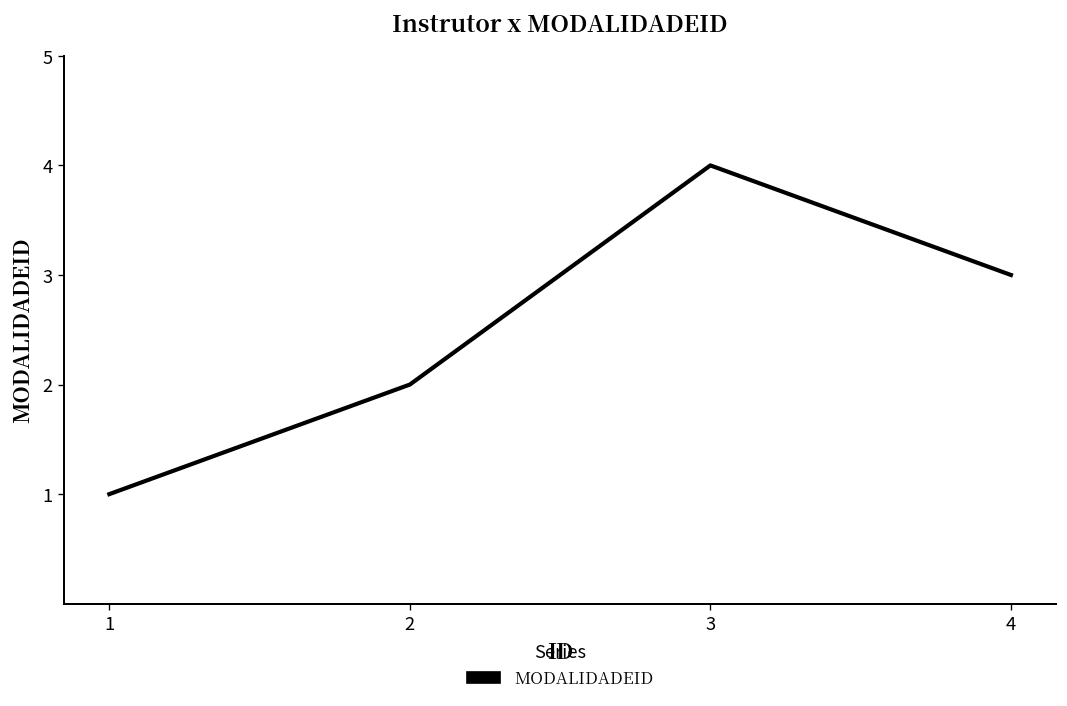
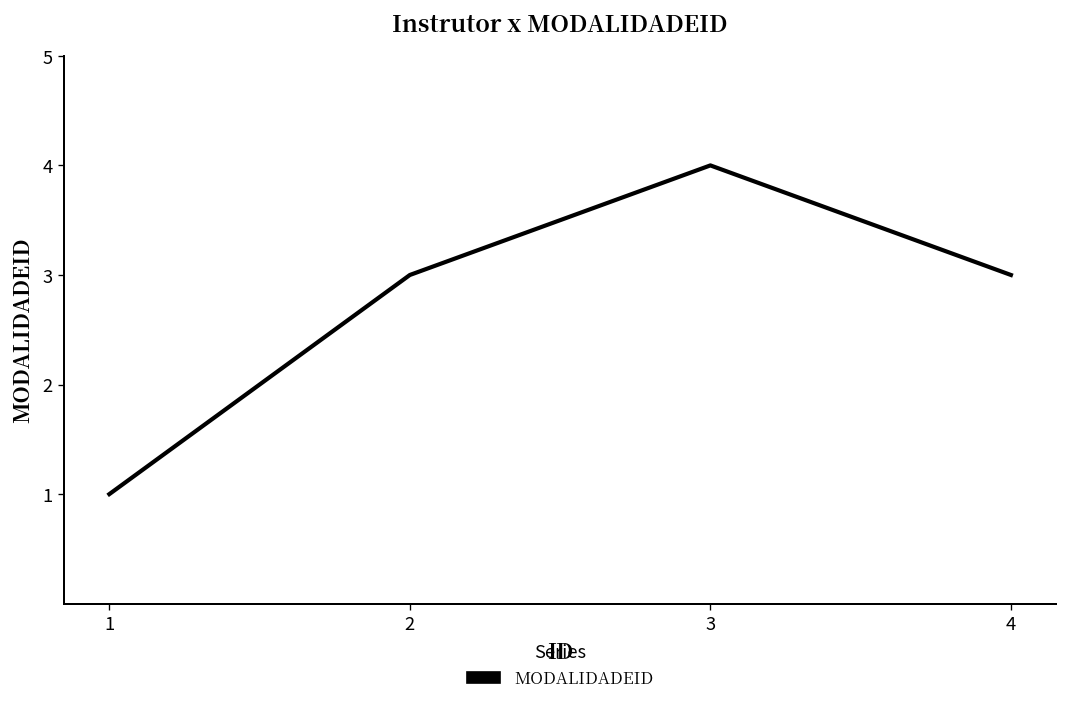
  {
    "1": 1,
-   "2": 2,
+   "2": 3,
    "3": 4,
    "4": 3
  }
